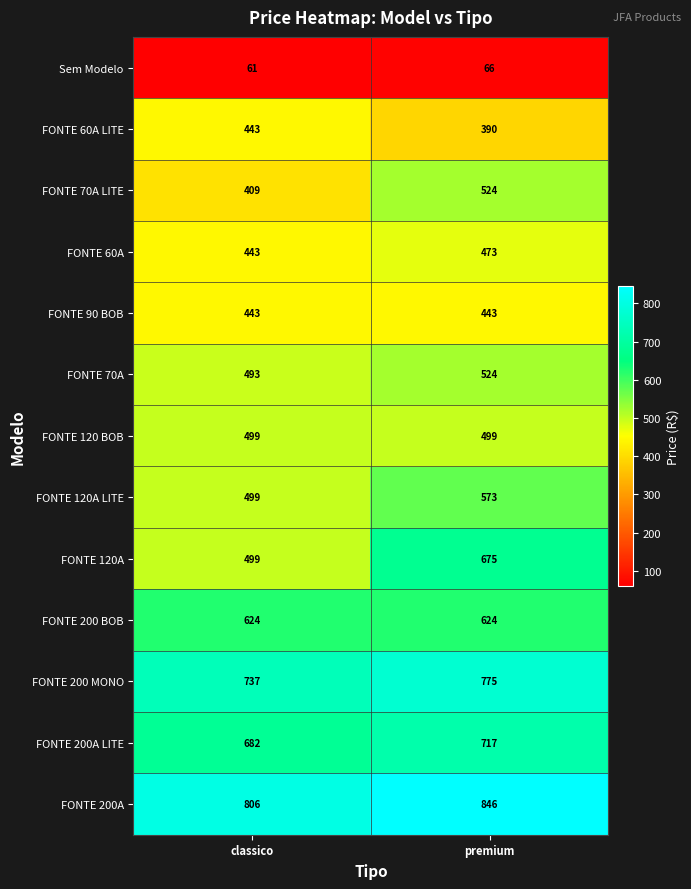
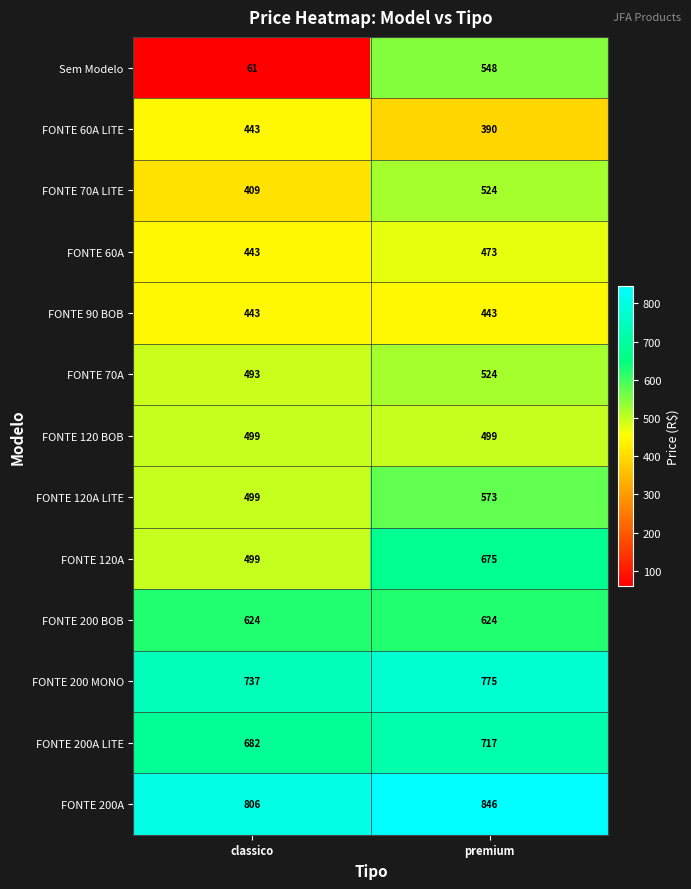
  {
    "Sem Modelo": {
      "classico": 61,
-     "premium": 66
+     "premium": 548
    },
    "FONTE 60A LITE": {
      "classico": 443,
      "premium": 390
    },
    "FONTE 70A LITE": {
      "classico": 409,
      "premium": 524
    },
    "FONTE 60A": {
      "classico": 443,
      "premium": 473
    },
    "FONTE 90 BOB": {
      "classico": 443,
      "premium": 443
    },
    "FONTE 70A": {
      "classico": 493,
      "premium": 524
    },
    "FONTE 120 BOB": {
      "classico": 499,
      "premium": 499
    },
    "FONTE 120A LITE": {
      "classico": 499,
      "premium": 573
    },
    "FONTE 120A": {
      "classico": 499,
      "premium": 675
    },
    "FONTE 200 BOB": {
      "classico": 624,
      "premium": 624
    },
    "FONTE 200 MONO": {
      "classico": 737,
      "premium": 775
    },
    "FONTE 200A LITE": {
      "classico": 682,
      "premium": 717
    },
    "FONTE 200A": {
      "classico": 806,
      "premium": 846
    }
  }
